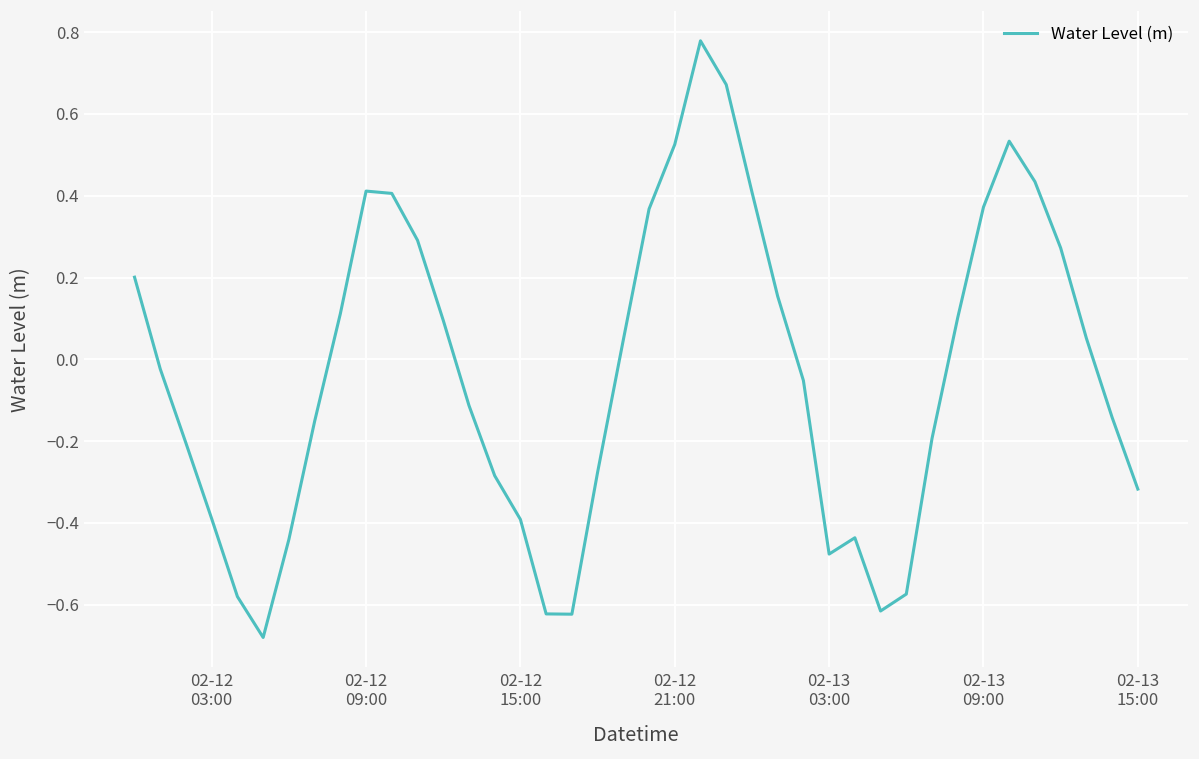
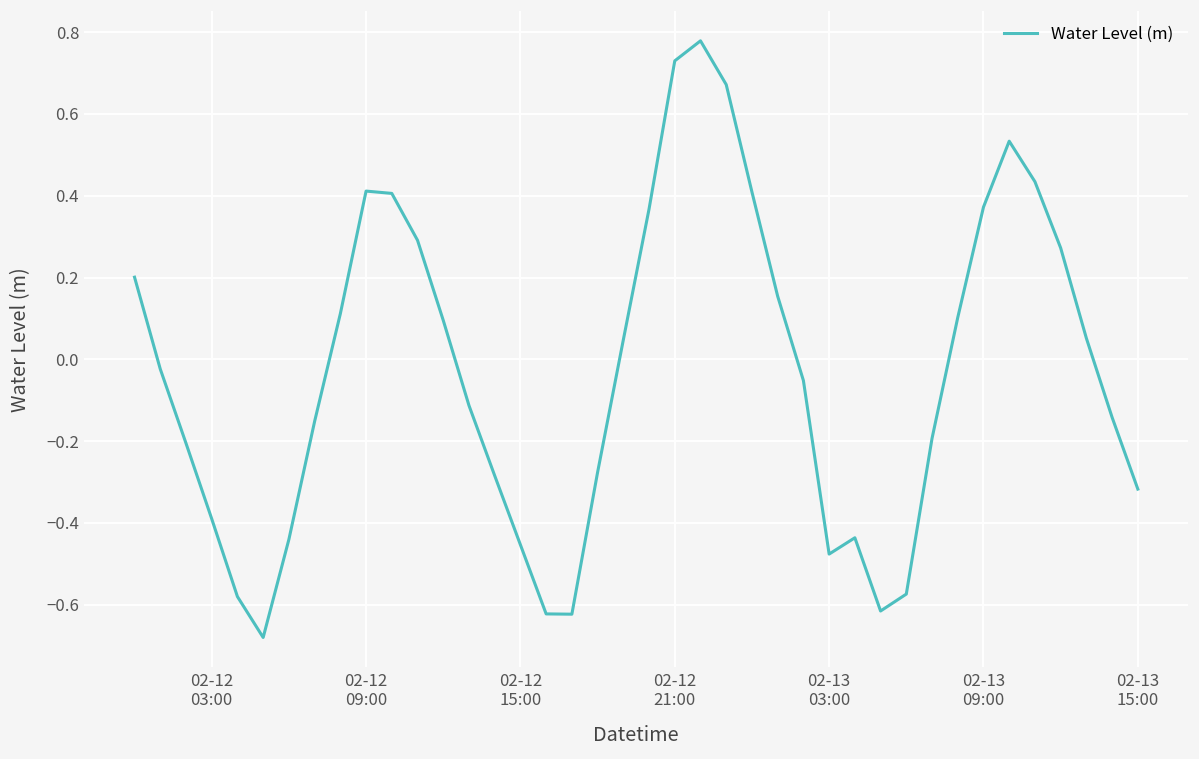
  {
    "02-12 03:00": -0.39,
    "02-12 09:00": 0.41,
-   "02-12 15:00": -0.39,
-   "02-12 21:00": 0.53,
+   "02-12 15:00": -0.45,
+   "02-12 21:00": 0.73,
    "02-13 03:00": -0.48,
    "02-13 09:00": 0.37,
    "02-13 15:00": -0.32
  }
